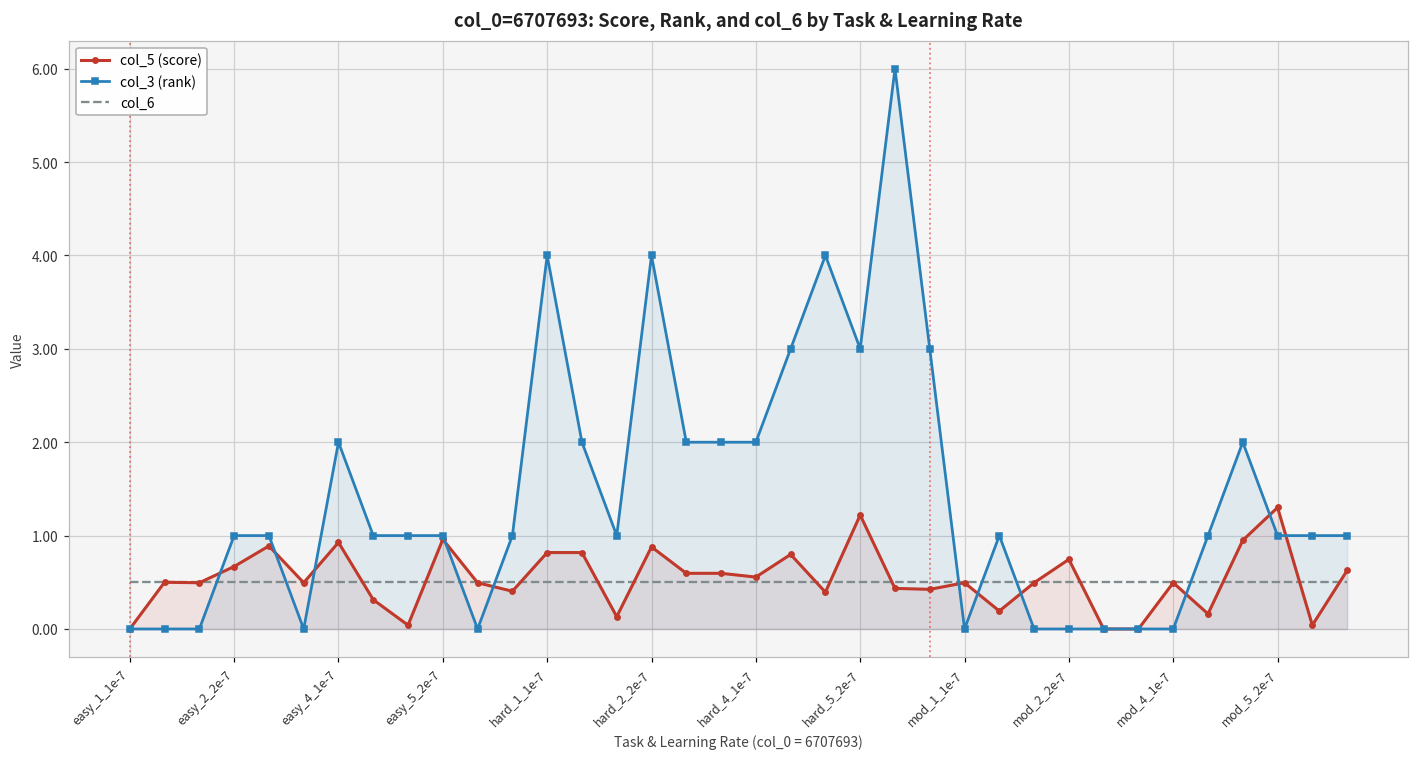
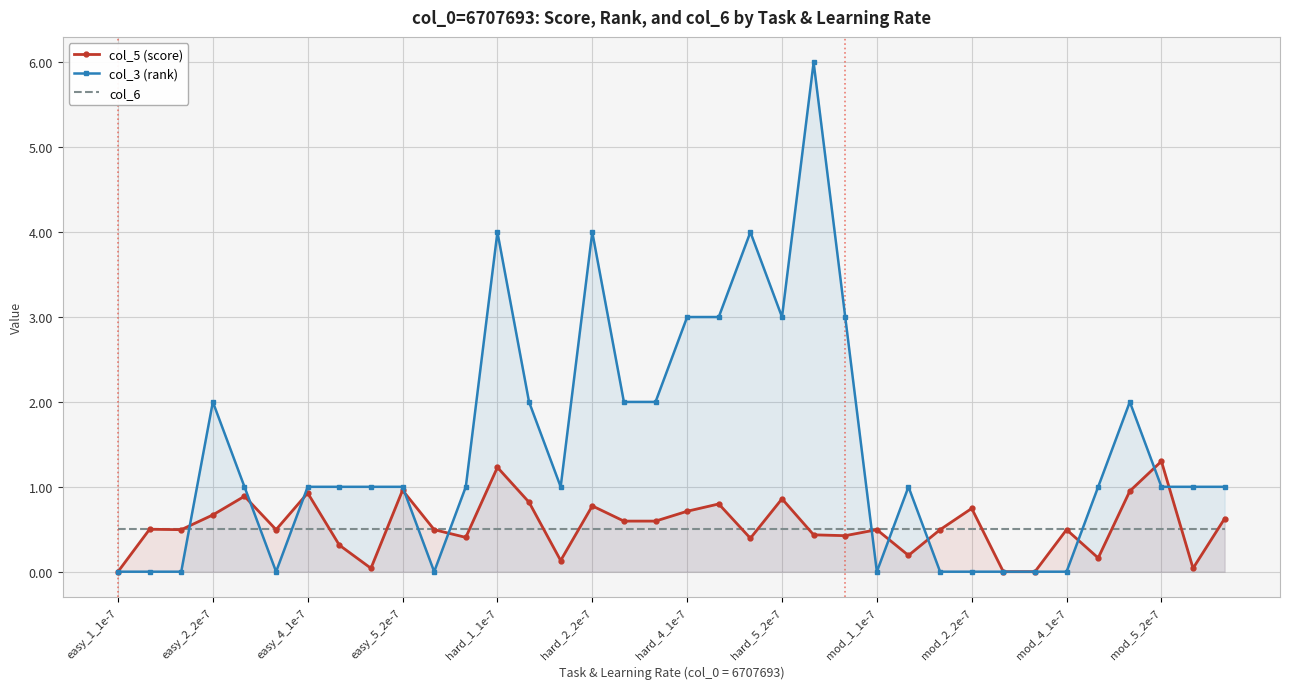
  {
    "col_5 (score)": {
      "easy_2_2e-7": 0.7,
      "easy_4_1e-7": 0.9,
      "easy_5_2e-7": 1.0,
-     "hard_1_1e-7": 0.8,
-     "hard_2_2e-7": 0.9,
-     "hard_4_1e-7": 0.6,
-     "hard_5_2e-7": 1.2,
+     "hard_1_1e-7": 1.2,
+     "hard_2_2e-7": 0.8,
+     "hard_4_1e-7": 0.7,
+     "hard_5_2e-7": 0.9,
      "mod_2_2e-7": 0.7,
      "mod_5_2e-7": 1.3
    },
    "col_3 (rank)": {
-     "easy_2_2e-7": 1,
-     "easy_4_1e-7": 2,
+     "easy_2_2e-7": 2,
+     "easy_4_1e-7": 1,
      "easy_5_2e-7": 1,
      "hard_1_1e-7": 4,
      "hard_2_2e-7": 4,
-     "hard_4_1e-7": 2,
+     "hard_4_1e-7": 3,
      "hard_5_2e-7": 3,
      "mod_1_1e-7": 0,
      "mod_2_2e-7": 0,
      "mod_4_1e-7": 0,
      "mod_5_2e-7": 1
    },
    "col_6": {
      "easy_1_1e-7": 0.5,
      "easy_2_2e-7": 0.5,
      "easy_4_1e-7": 0.5,
      "easy_5_2e-7": 0.5,
      "hard_1_1e-7": 0.5,
      "hard_2_2e-7": 0.5,
      "hard_4_1e-7": 0.5,
      "hard_5_2e-7": 0.5,
      "mod_2_2e-7": 0.5,
      "mod_5_2e-7": 0.5
    }
  }
